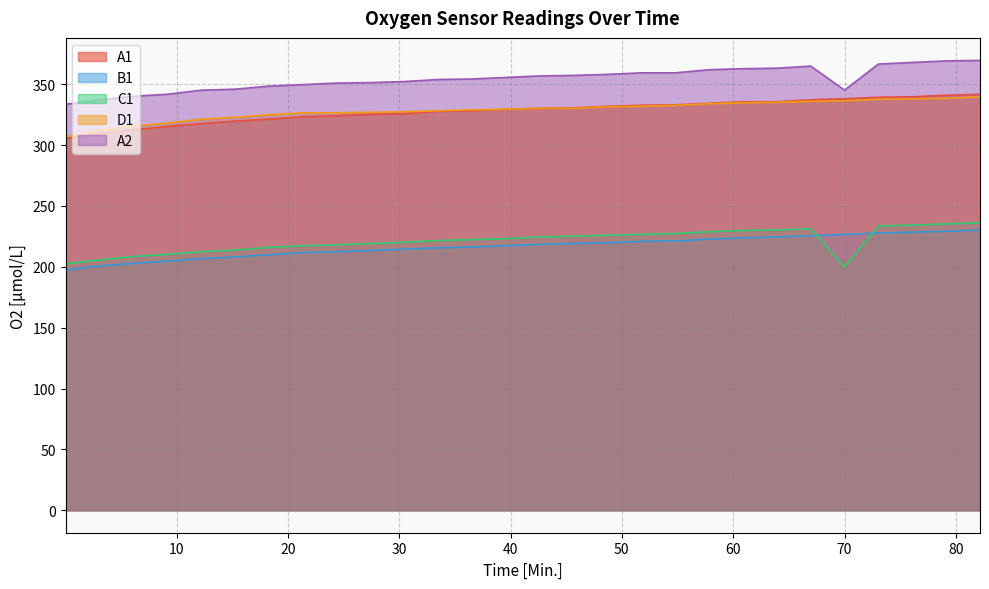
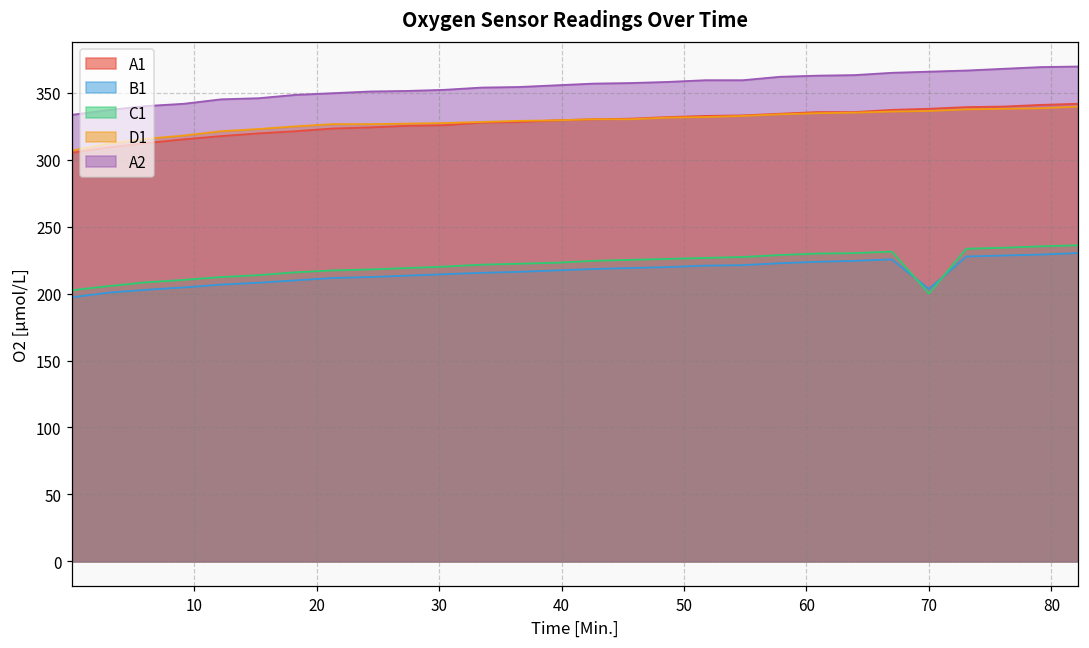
  {
    "B1": {
-     "70": 227
+     "70": 203
    },
    "C1": {
      "70": 200
    },
    "A2": {
-     "70": 345
+     "70": 366
    }
  }
